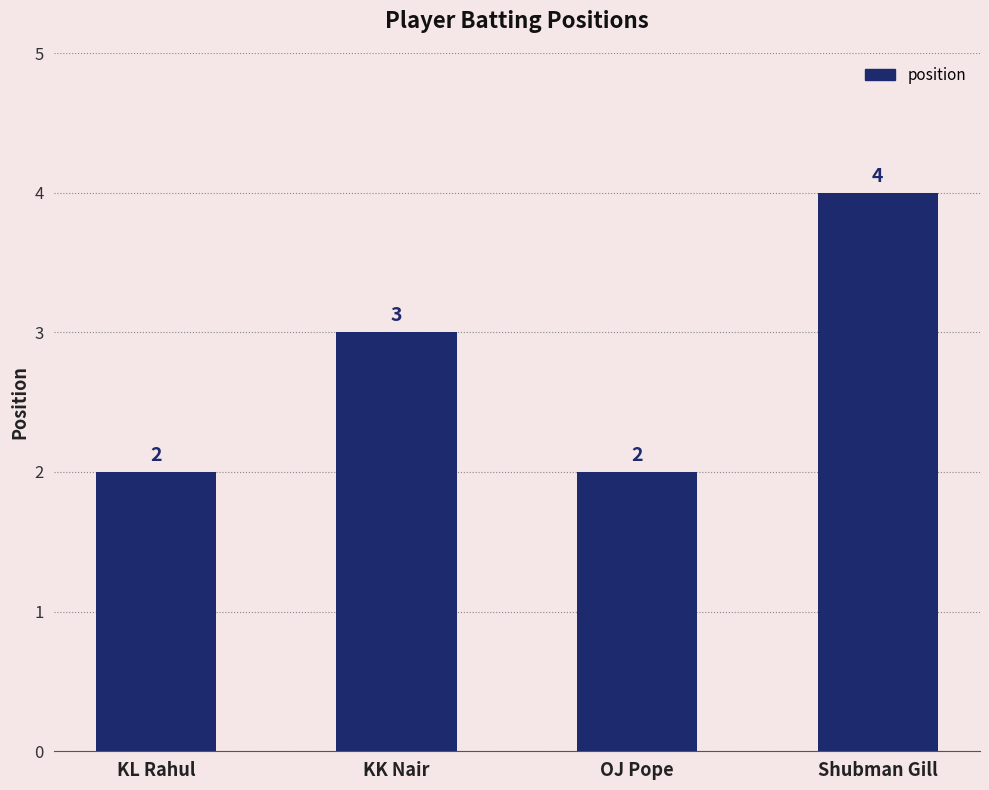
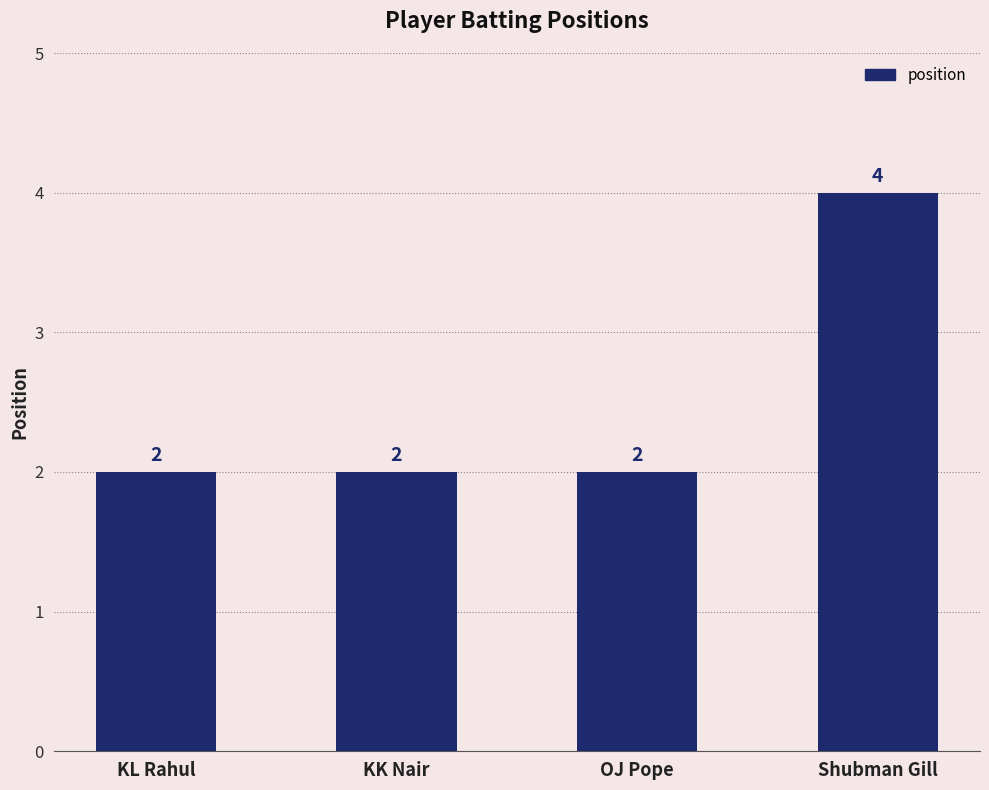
  {
    "KL Rahul": 2,
-   "KK Nair": 3,
+   "KK Nair": 2,
    "OJ Pope": 2,
    "Shubman Gill": 4
  }
